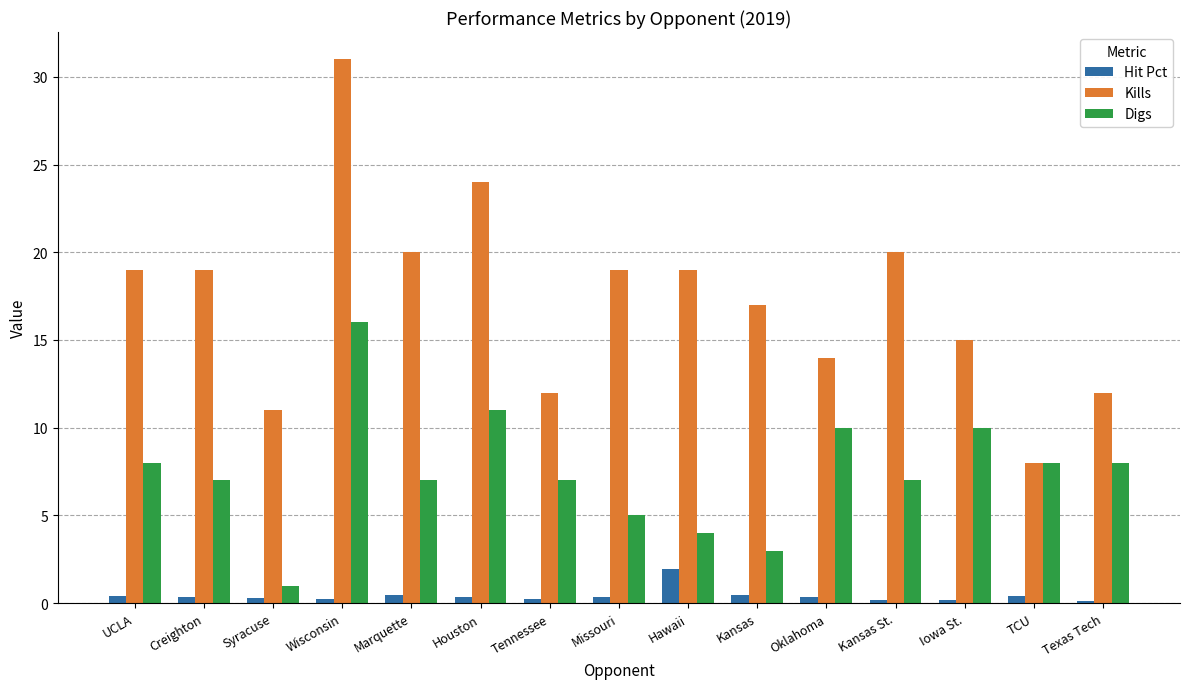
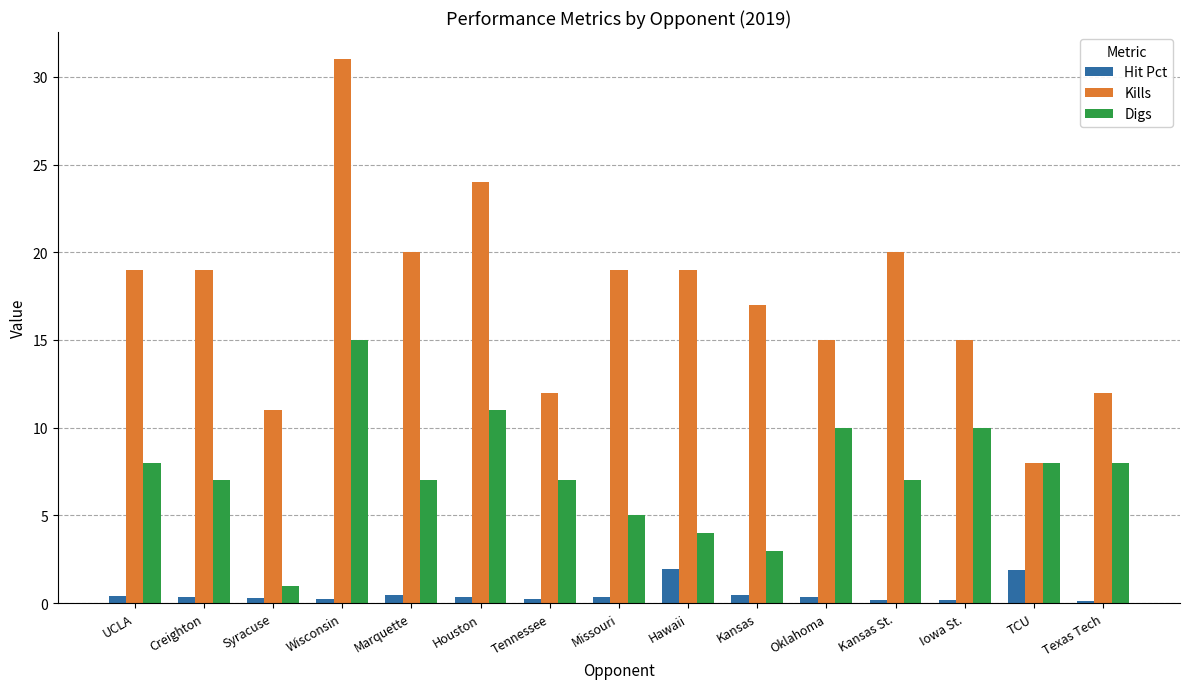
  {
    "Hit Pct": {
      "UCLA": 0.4,
      "Creighton": 0.4,
      "Syracuse": 0.3,
      "Wisconsin": 0.2,
      "Marquette": 0.4,
      "Houston": 0.4,
      "Tennessee": 0.2,
      "Missouri": 0.3,
      "Hawaii": 2.0,
      "Kansas": 0.5,
      "Oklahoma": 0.4,
      "Kansas St.": 0.2,
      "Iowa St.": 0.2,
-     "TCU": 0.4
+     "TCU": 1.9
    },
    "Kills": {
      "UCLA": 19,
      "Creighton": 19,
      "Syracuse": 11,
      "Wisconsin": 31,
      "Marquette": 20,
      "Houston": 24,
      "Tennessee": 12,
      "Missouri": 19,
      "Hawaii": 19,
      "Kansas": 17,
-     "Oklahoma": 14,
+     "Oklahoma": 15,
      "Kansas St.": 20,
      "Iowa St.": 15,
      "TCU": 8,
      "Texas Tech": 12
    },
    "Digs": {
      "UCLA": 8,
      "Creighton": 7,
      "Syracuse": 1,
-     "Wisconsin": 16,
+     "Wisconsin": 15,
      "Marquette": 7,
      "Houston": 11,
      "Tennessee": 7,
      "Missouri": 5,
      "Hawaii": 4,
      "Kansas": 3,
      "Oklahoma": 10,
      "Kansas St.": 7,
      "Iowa St.": 10,
      "TCU": 8,
      "Texas Tech": 8
    }
  }
